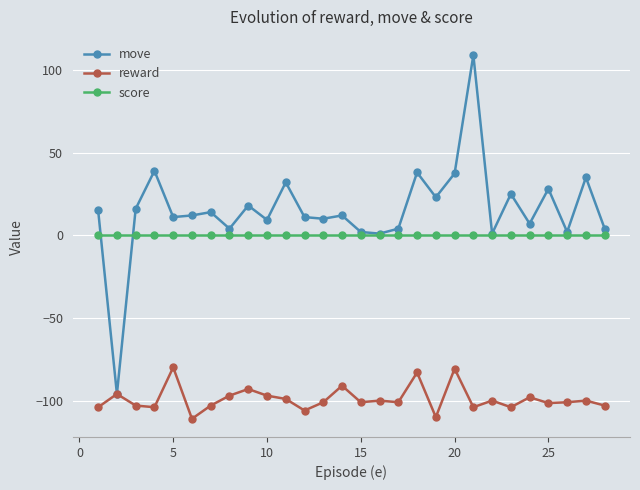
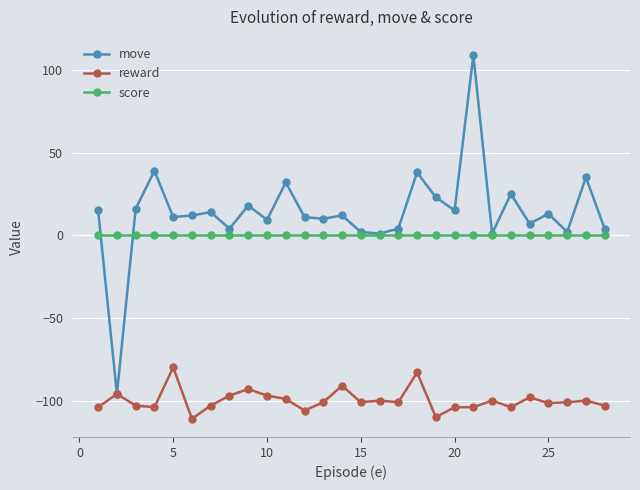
  {
    "move": {
      "5": 11,
      "10": 9,
      "15": 2,
-     "20": 37,
-     "25": 28
+     "20": 15,
+     "25": 13
    },
    "reward": {
      "5": -80,
      "10": -97,
      "15": -101,
-     "20": -81,
+     "20": -104,
      "25": -102
    },
    "score": {
      "5": 0,
      "10": 0,
      "15": 0,
      "20": 0,
      "25": 0
    }
  }
